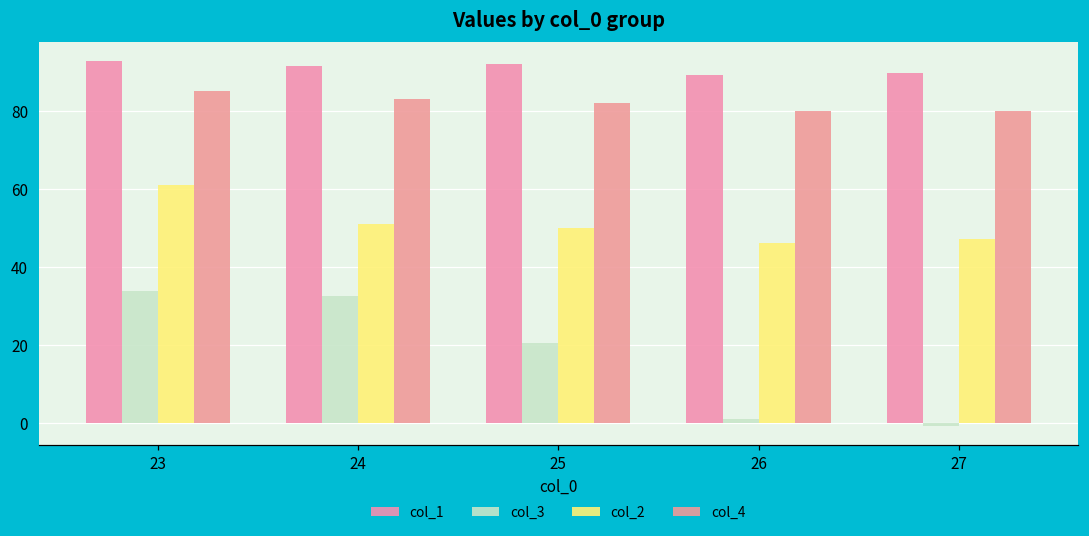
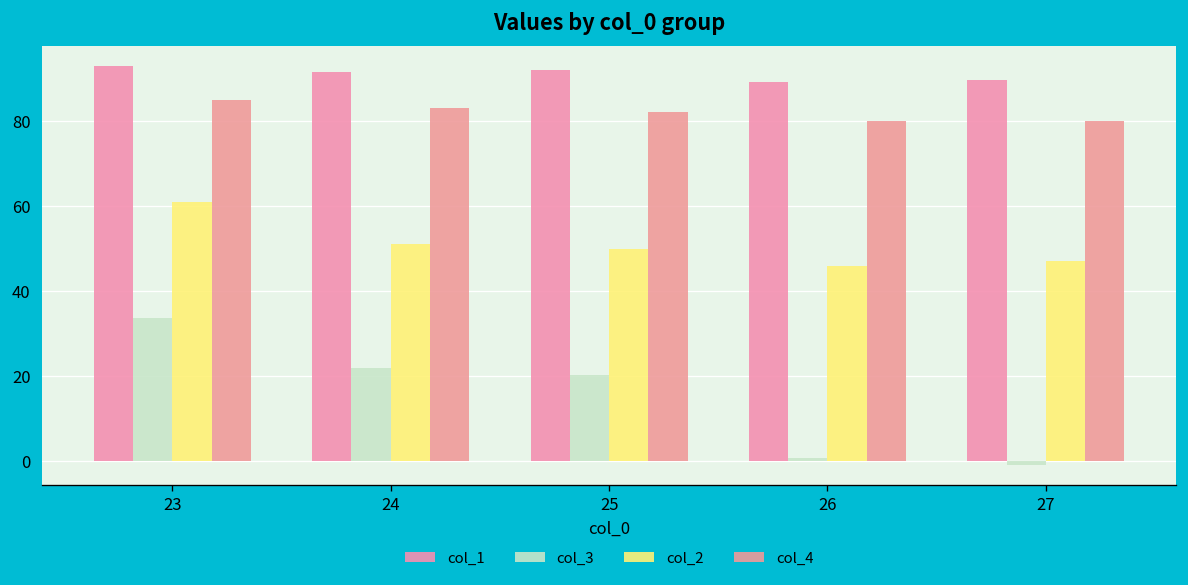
  {
    "col_3": {
      "23": 34,
-     "24": 32,
+     "24": 22,
      "25": 20,
      "26": 1,
      "27": -1
    },
    "col_2": {
      "23": 61,
      "24": 51,
      "25": 50,
      "26": 46,
      "27": 47
    }
  }
